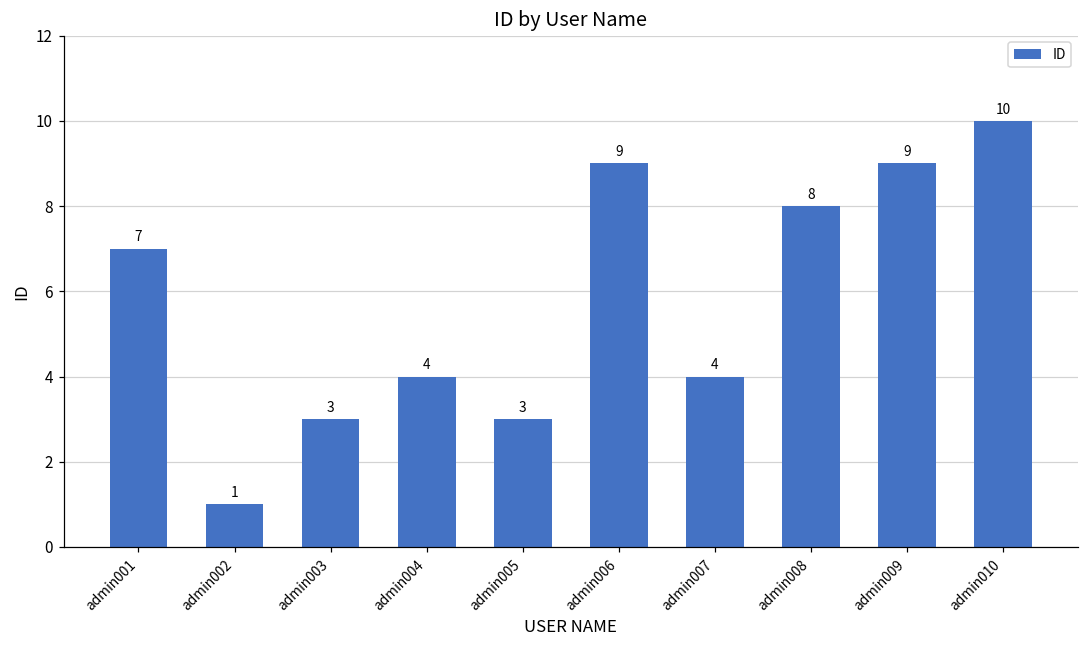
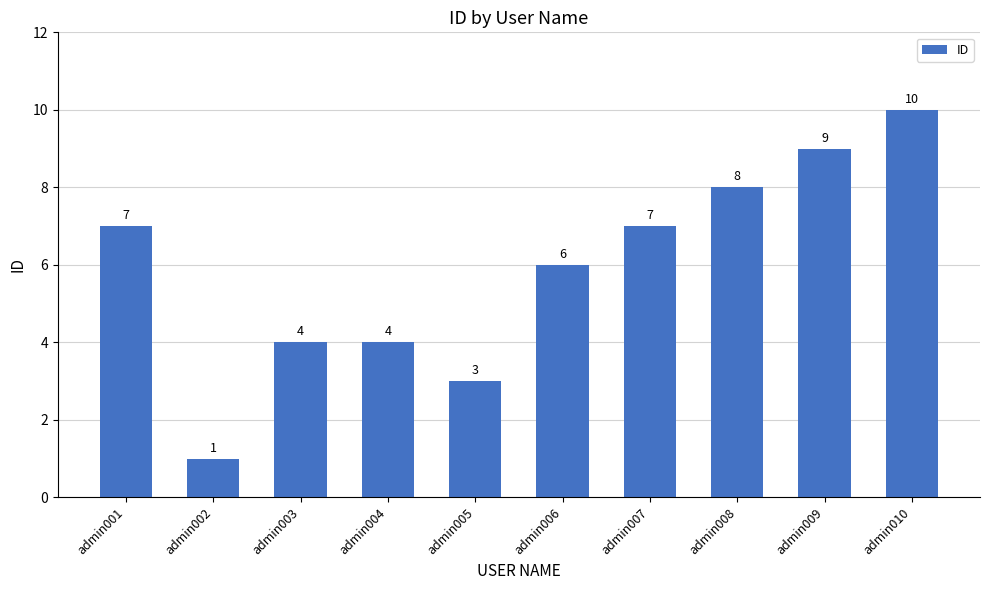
  {
    "admin001": 7,
    "admin002": 1,
-   "admin003": 3,
+   "admin003": 4,
    "admin004": 4,
    "admin005": 3,
-   "admin006": 9,
-   "admin007": 4,
+   "admin006": 6,
+   "admin007": 7,
    "admin008": 8,
    "admin009": 9,
    "admin010": 10
  }
